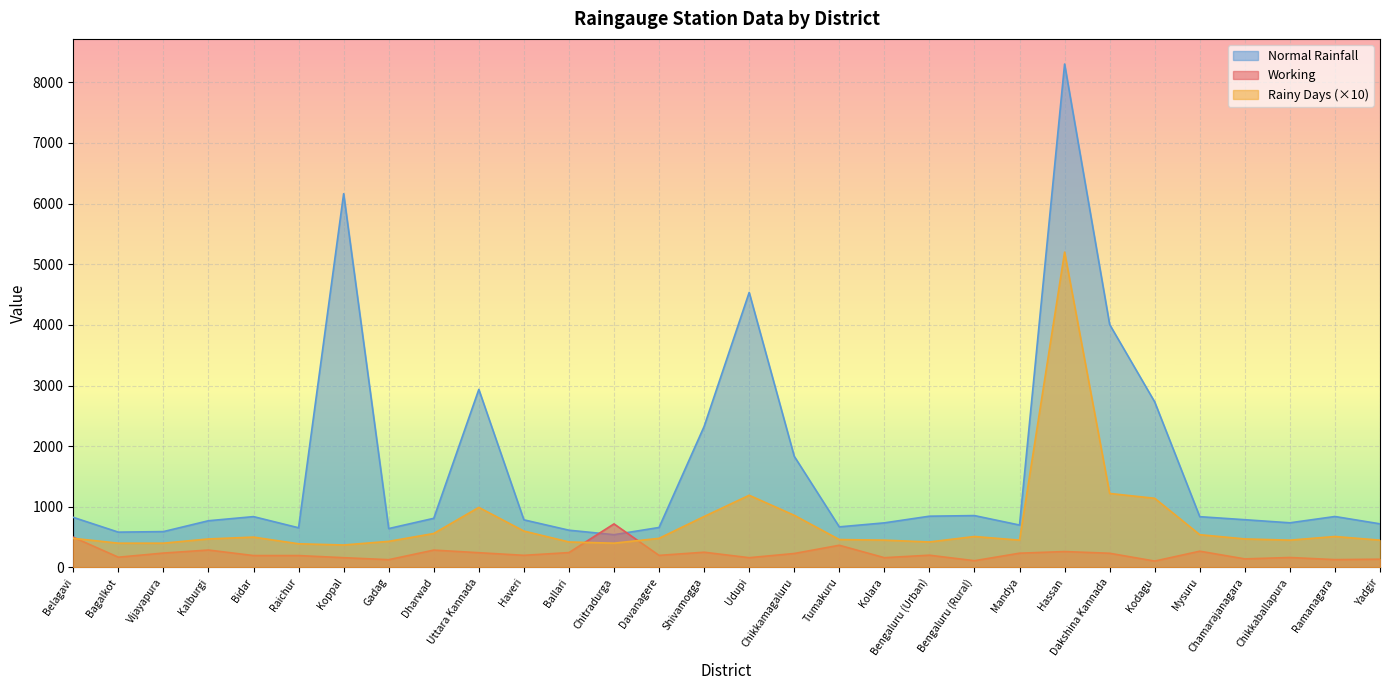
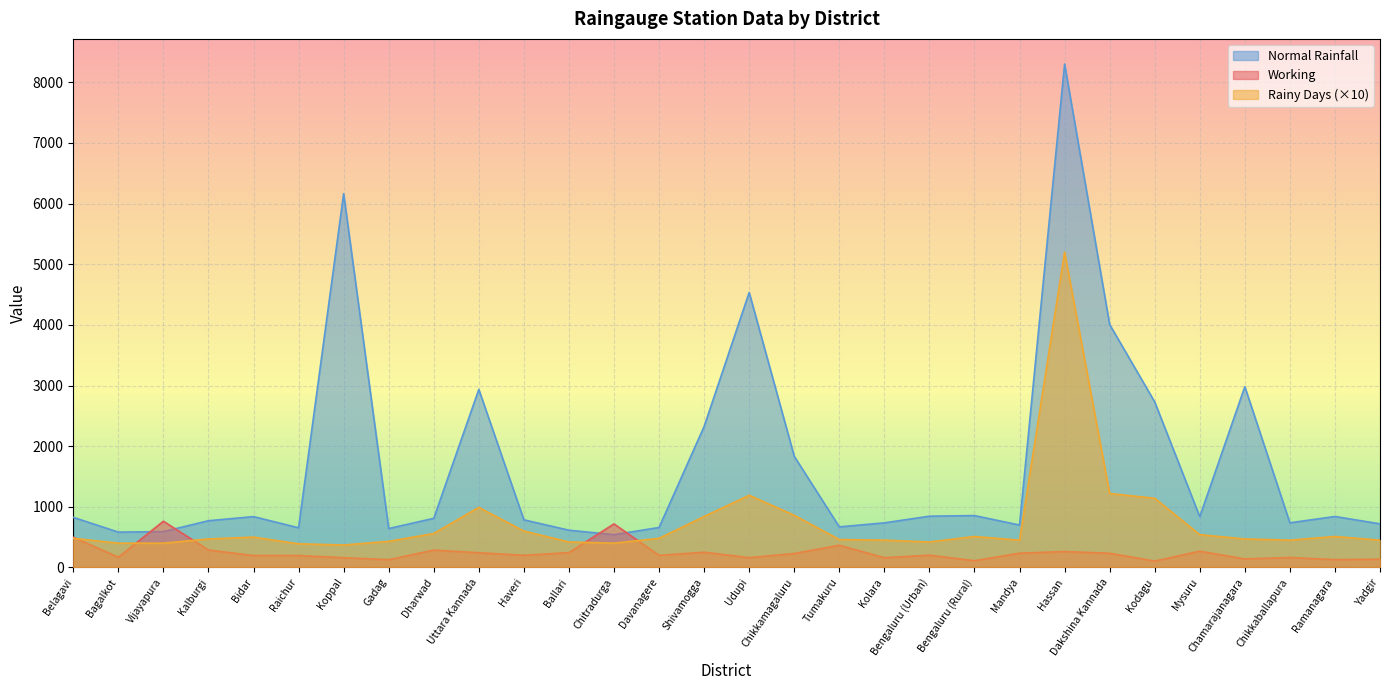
  {
    "Normal Rainfall": {
      "Belagavi": 800,
      "Bagalkot": 600,
      "Vijayapura": 600,
      "Kalburgi": 800,
      "Bidar": 800,
      "Raichur": 700,
      "Koppal": 6200,
      "Gadag": 600,
      "Dharwad": 800,
      "Uttara Kannada": 2900,
      "Haveri": 800,
      "Ballari": 600,
      "Chitradurga": 500,
      "Davanagere": 700,
      "Shivamogga": 2300,
      "Udupi": 4500,
      "Chikkamagaluru": 1800,
      "Tumakuru": 700,
      "Kolara": 700,
      "Bengaluru (Urban)": 800,
      "Bengaluru (Rural)": 900,
      "Mandya": 700,
      "Hassan": 8300,
      "Dakshina Kannada": 4000,
      "Kodagu": 2700,
      "Mysuru": 800,
-     "Chamarajanagara": 800,
+     "Chamarajanagara": 3000,
      "Chikkaballapura": 700,
      "Ramanagara": 800,
      "Yadgir": 700
    },
    "Working": {
      "Bagalkot": 200,
-     "Vijayapura": 200,
+     "Vijayapura": 800,
      "Kalburgi": 300,
      "Bidar": 200,
      "Raichur": 200,
      "Koppal": 200,
      "Gadag": 100,
      "Dharwad": 300,
      "Uttara Kannada": 200,
      "Haveri": 200,
      "Ballari": 200,
      "Chitradurga": 700,
      "Davanagere": 200,
      "Shivamogga": 300,
      "Udupi": 200,
      "Chikkamagaluru": 200,
      "Tumakuru": 400,
      "Kolara": 200,
      "Bengaluru (Urban)": 200,
      "Bengaluru (Rural)": 100,
      "Mandya": 200,
      "Hassan": 300,
      "Dakshina Kannada": 200,
      "Kodagu": 100,
      "Mysuru": 300,
      "Chamarajanagara": 100,
      "Chikkaballapura": 200,
      "Ramanagara": 100,
      "Yadgir": 100
    },
    "Rainy Days (×10)": {
      "Bagalkot": 400,
      "Vijayapura": 400,
      "Kalburgi": 500,
      "Bidar": 500,
      "Raichur": 400,
      "Koppal": 400,
      "Gadag": 400,
      "Dharwad": 600,
      "Uttara Kannada": 1000,
      "Haveri": 600,
      "Ballari": 400,
      "Chitradurga": 400,
      "Davanagere": 500,
      "Shivamogga": 800,
      "Udupi": 1200,
      "Chikkamagaluru": 900,
      "Tumakuru": 500,
      "Kolara": 500,
      "Bengaluru (Urban)": 400,
      "Bengaluru (Rural)": 500,
      "Mandya": 500,
      "Hassan": 5200,
      "Dakshina Kannada": 1200,
      "Kodagu": 1100,
      "Mysuru": 500,
      "Chamarajanagara": 500,
      "Chikkaballapura": 500,
      "Ramanagara": 500,
      "Yadgir": 500
    }
  }
